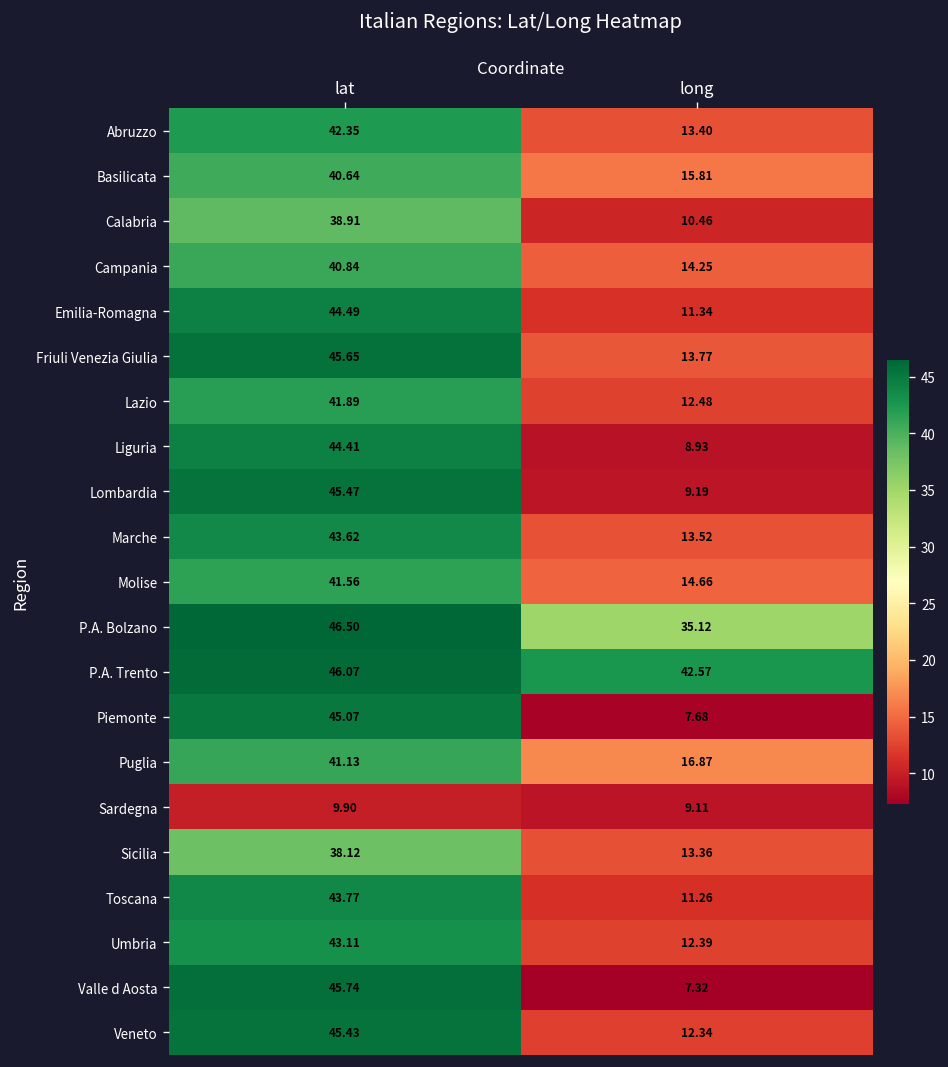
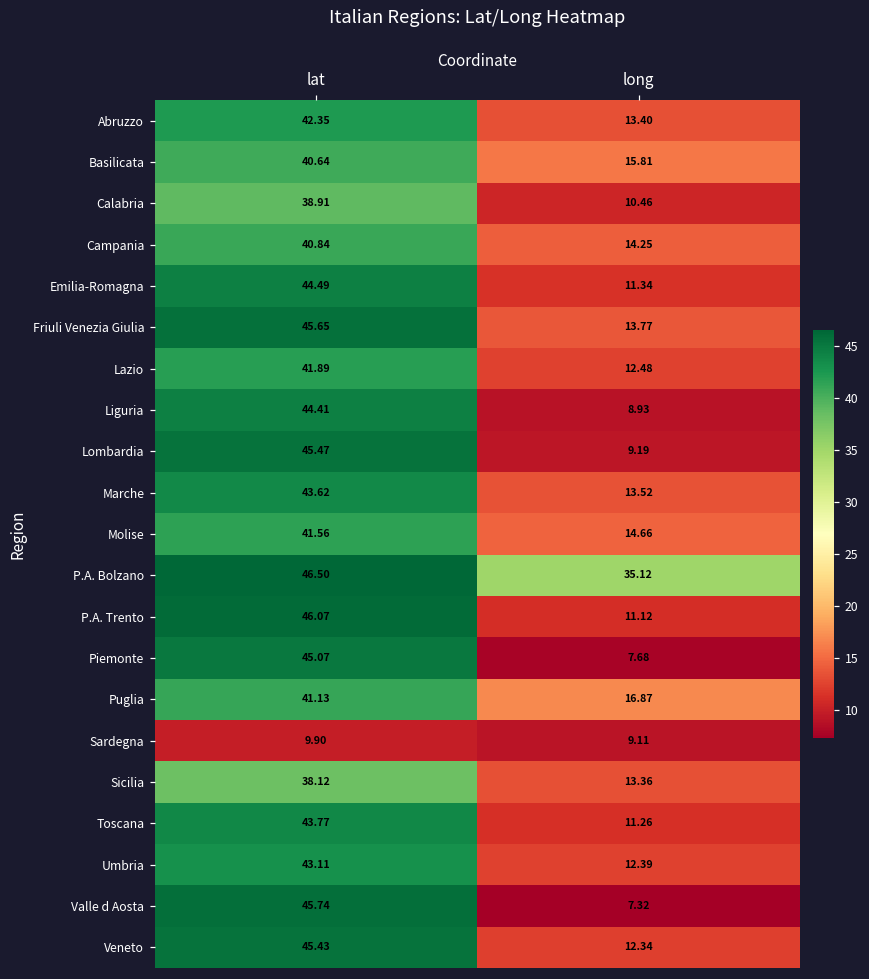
  {
    "Abruzzo": {
      "lat": 42.35,
      "long": 13.40
    },
    "Basilicata": {
      "lat": 40.64,
      "long": 15.81
    },
    "Calabria": {
      "lat": 38.91,
      "long": 10.46
    },
    "Campania": {
      "lat": 40.84,
      "long": 14.25
    },
    "Emilia-Romagna": {
      "lat": 44.49,
      "long": 11.34
    },
    "Friuli Venezia Giulia": {
      "lat": 45.65,
      "long": 13.77
    },
    "Lazio": {
      "lat": 41.89,
      "long": 12.48
    },
    "Liguria": {
      "lat": 44.41,
      "long": 8.93
    },
    "Lombardia": {
      "lat": 45.47,
      "long": 9.19
    },
    "Marche": {
      "lat": 43.62,
      "long": 13.52
    },
    "Molise": {
      "lat": 41.56,
      "long": 14.66
    },
    "P.A. Bolzano": {
      "lat": 46.50,
      "long": 35.12
    },
    "P.A. Trento": {
      "lat": 46.07,
-     "long": 42.57
+     "long": 11.12
    },
    "Piemonte": {
      "lat": 45.07,
      "long": 7.68
    },
    "Puglia": {
      "lat": 41.13,
      "long": 16.87
    },
    "Sardegna": {
      "lat": 9.90,
      "long": 9.11
    },
    "Sicilia": {
      "lat": 38.12,
      "long": 13.36
    },
    "Toscana": {
      "lat": 43.77,
      "long": 11.26
    },
    "Umbria": {
      "lat": 43.11,
      "long": 12.39
    },
    "Valle d Aosta": {
      "lat": 45.74,
      "long": 7.32
    },
    "Veneto": {
      "lat": 45.43,
      "long": 12.34
    }
  }
